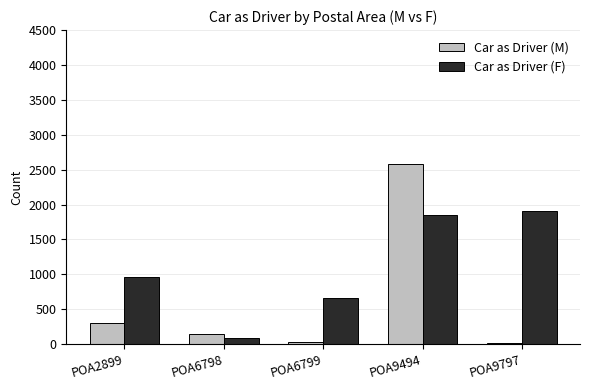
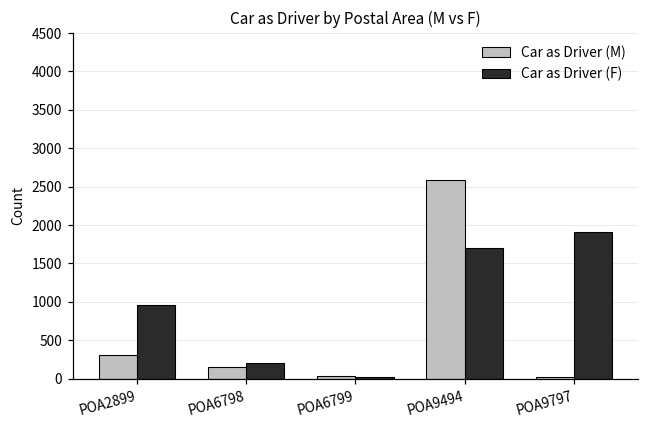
  {
    "Car as Driver (M)": {
      "POA2899": 300,
      "POA6798": 200,
      "POA9494": 2600
    },
    "Car as Driver (F)": {
      "POA2899": 1000,
-     "POA6798": 100,
-     "POA6799": 700,
-     "POA9494": 1900,
+     "POA6798": 200,
+     "POA6799": 0,
+     "POA9494": 1700,
      "POA9797": 1900
    }
  }
